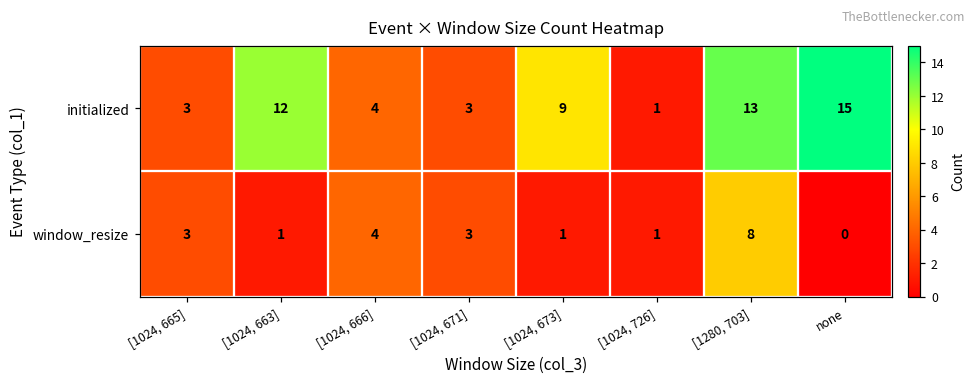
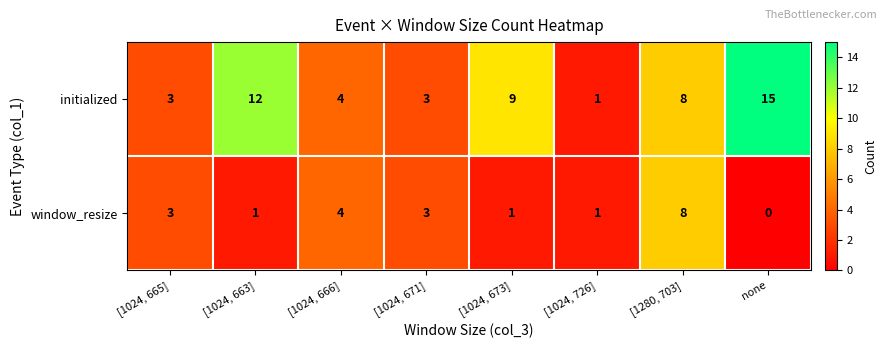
  {
    "initialized": {
      "[1024, 665]": 3,
      "[1024, 663]": 12,
      "[1024, 666]": 4,
      "[1024, 671]": 3,
      "[1024, 673]": 9,
      "[1024, 726]": 1,
-     "[1280, 703]": 13,
+     "[1280, 703]": 8,
      "none": 15
    },
    "window_resize": {
      "[1024, 665]": 3,
      "[1024, 663]": 1,
      "[1024, 666]": 4,
      "[1024, 671]": 3,
      "[1024, 673]": 1,
      "[1024, 726]": 1,
      "[1280, 703]": 8,
      "none": 0
    }
  }
